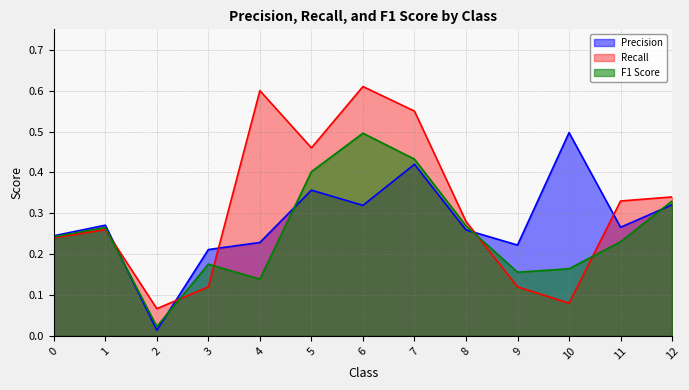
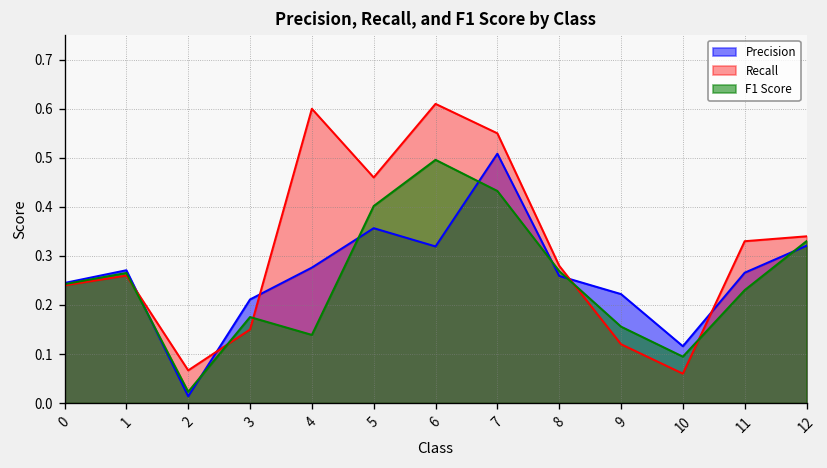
  {
    "Precision": {
      "2": 0.01,
      "3": 0.21,
-     "4": 0.23,
+     "4": 0.28,
      "5": 0.36,
      "6": 0.32,
-     "7": 0.42,
+     "7": 0.51,
      "8": 0.26,
      "9": 0.22,
-     "10": 0.50,
+     "10": 0.12,
      "11": 0.27,
      "12": 0.32
    },
    "Recall": {
      "2": 0.07,
-     "3": 0.12,
+     "3": 0.15,
      "4": 0.60,
      "5": 0.46,
      "6": 0.61,
      "7": 0.55,
      "8": 0.28,
      "9": 0.12,
-     "10": 0.08,
+     "10": 0.06,
      "11": 0.33,
      "12": 0.34
    },
    "F1 Score": {
      "2": 0.02,
      "3": 0.18,
      "4": 0.14,
      "5": 0.40,
      "6": 0.50,
      "7": 0.43,
      "8": 0.27,
      "9": 0.16,
-     "10": 0.16,
+     "10": 0.09,
      "11": 0.23,
      "12": 0.33
    }
  }
